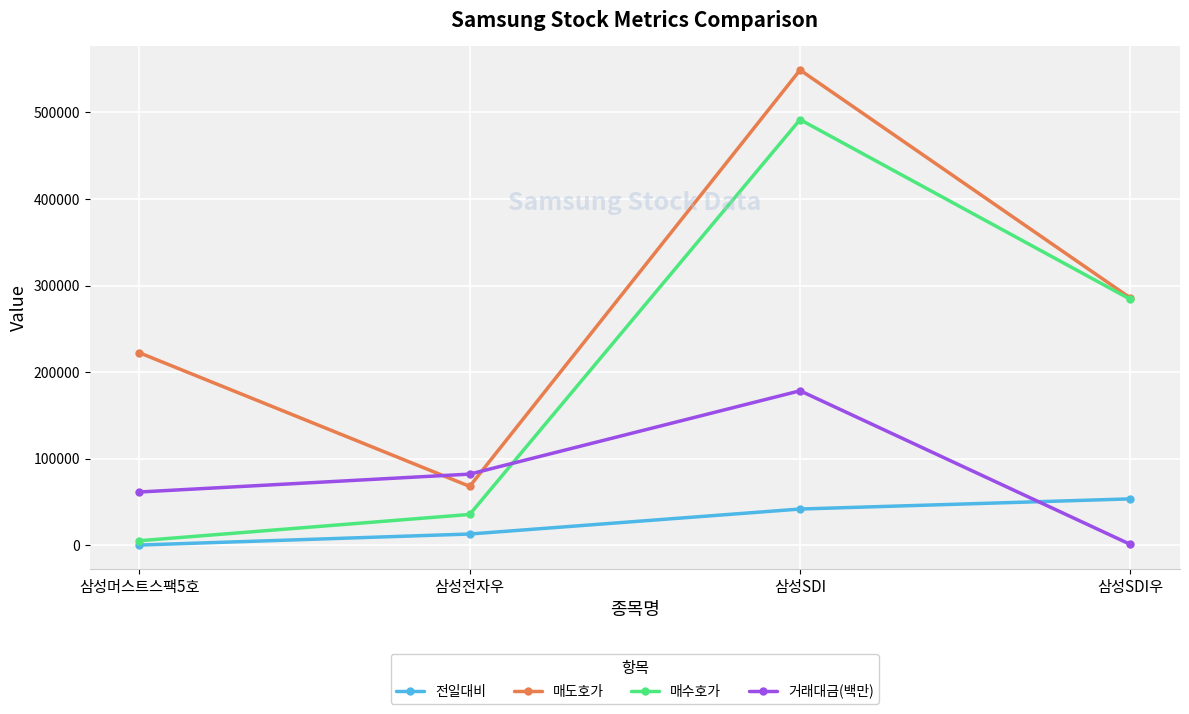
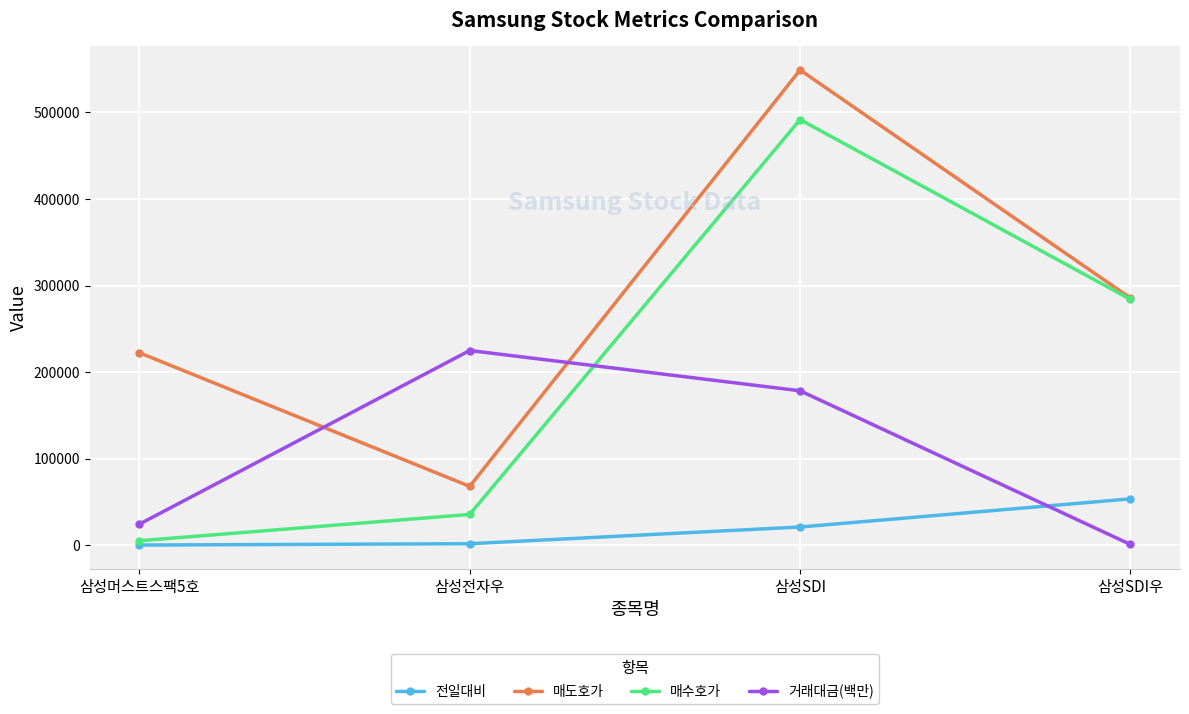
  {
    "전일대비": {
      "삼성머스트스팩5호": 0,
-     "삼성전자우": 10000,
-     "삼성SDI": 40000,
+     "삼성전자우": 0,
+     "삼성SDI": 20000,
      "삼성SDI우": 50000
    },
    "매도호가": {
      "삼성머스트스팩5호": 220000,
      "삼성전자우": 70000,
      "삼성SDI": 550000
    },
    "매수호가": {
      "삼성머스트스팩5호": 10000,
      "삼성전자우": 40000,
      "삼성SDI": 490000
    },
    "거래대금(백만)": {
-     "삼성머스트스팩5호": 60000,
-     "삼성전자우": 80000,
+     "삼성머스트스팩5호": 20000,
+     "삼성전자우": 220000,
      "삼성SDI": 180000,
      "삼성SDI우": 0
    }
  }
